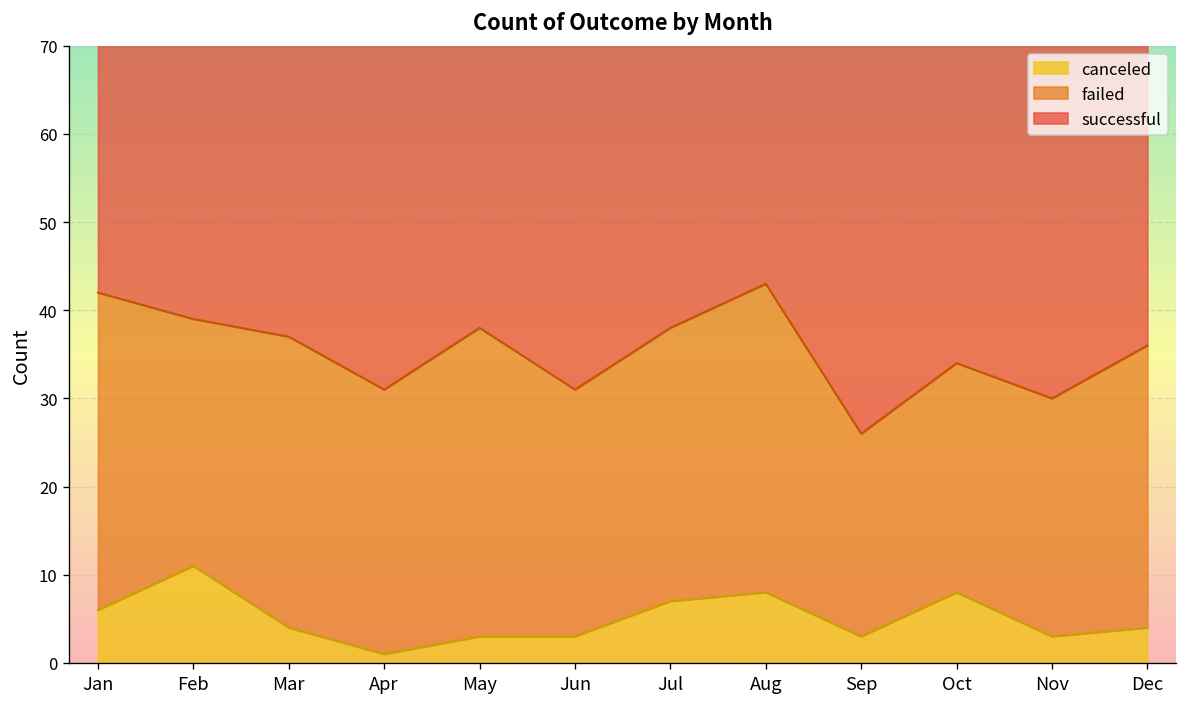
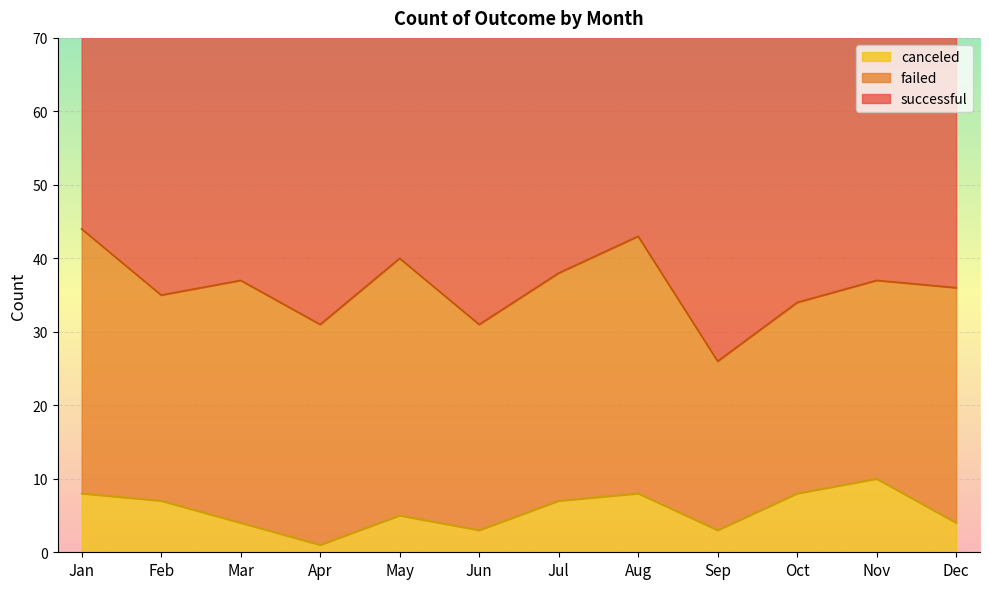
  {
    "canceled": {
-     "Jan": 6,
-     "Feb": 11,
+     "Jan": 8,
+     "Feb": 7,
      "Mar": 4,
      "Apr": 1,
-     "May": 3,
+     "May": 5,
      "Jun": 3,
      "Jul": 7,
      "Aug": 8,
      "Sep": 3,
      "Oct": 8,
-     "Nov": 3,
+     "Nov": 10,
      "Dec": 4
    }
  }
